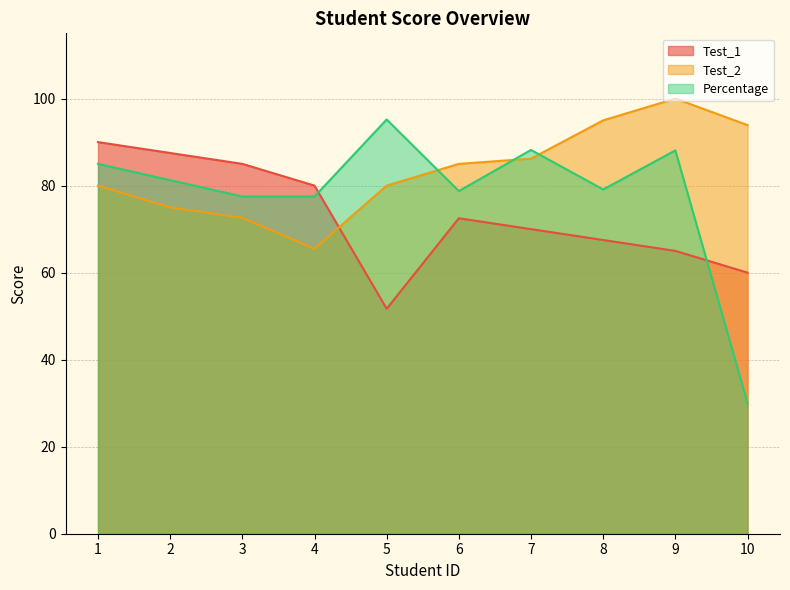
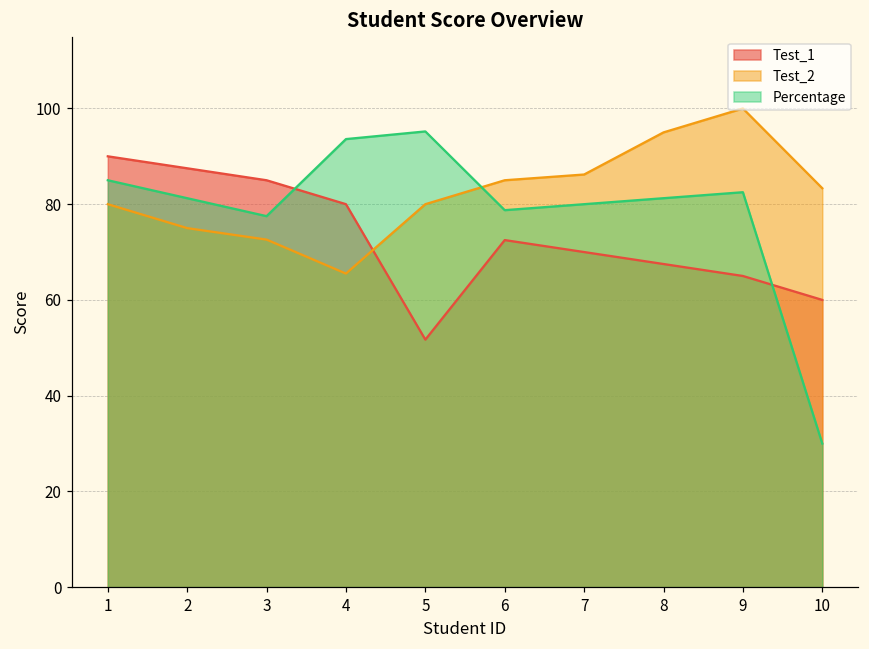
  {
    "Test_1": {
      "1": 90,
      "2": 88,
      "3": 85,
      "4": 80,
      "5": 52,
      "6": 73,
      "7": 70,
      "8": 68,
      "9": 65,
      "10": 60
    },
    "Test_2": {
      "1": 80,
      "2": 75,
      "3": 73,
      "4": 66,
      "5": 80,
      "6": 85,
      "7": 86,
      "8": 95,
-     "10": 94
+     "10": 83
    },
    "Percentage": {
      "1": 85,
      "2": 81,
      "3": 78,
-     "4": 78,
+     "4": 94,
      "5": 95,
      "6": 79,
-     "7": 88,
-     "8": 79,
-     "9": 88,
+     "7": 80,
+     "8": 81,
+     "9": 83,
      "10": 30
    }
  }
